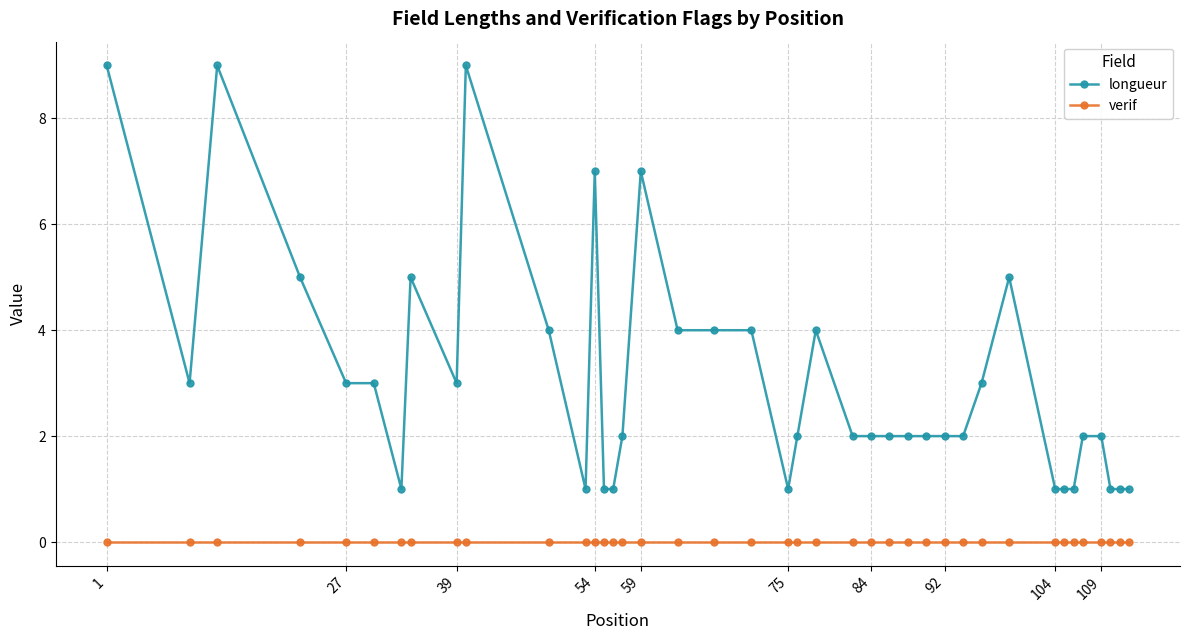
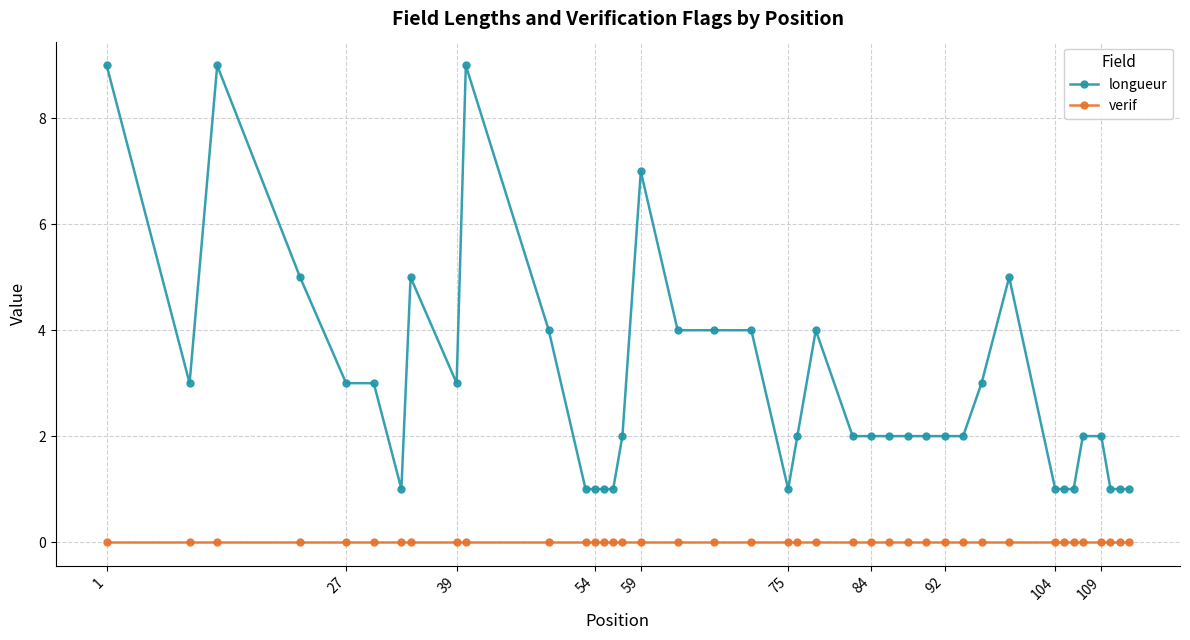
  {
    "longueur": {
      "1": 9,
      "27": 3,
      "39": 3,
-     "54": 7,
+     "54": 1,
      "59": 7,
      "75": 1,
      "84": 2,
      "92": 2,
      "104": 1,
      "109": 2
    },
    "verif": {
      "1": 0,
      "27": 0,
      "39": 0,
      "54": 0,
      "59": 0,
      "75": 0,
      "84": 0,
      "92": 0,
      "104": 0,
      "109": 0
    }
  }
